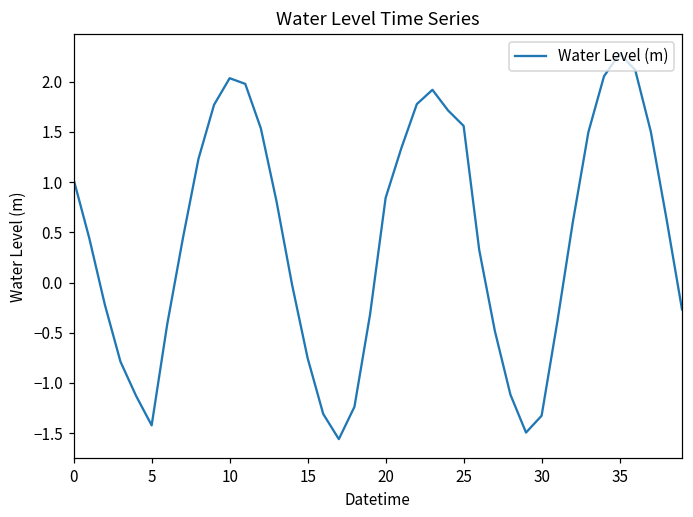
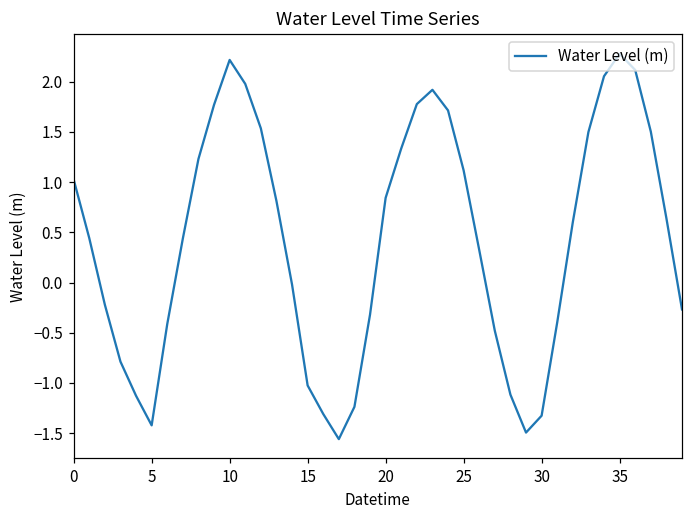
  {
    "0": 1.0,
    "5": -1.4,
-   "10": 2.0,
-   "15": -0.8,
+   "10": 2.2,
+   "15": -1.0,
    "20": 0.8,
-   "25": 1.6,
+   "25": 1.1,
    "30": -1.3
  }
